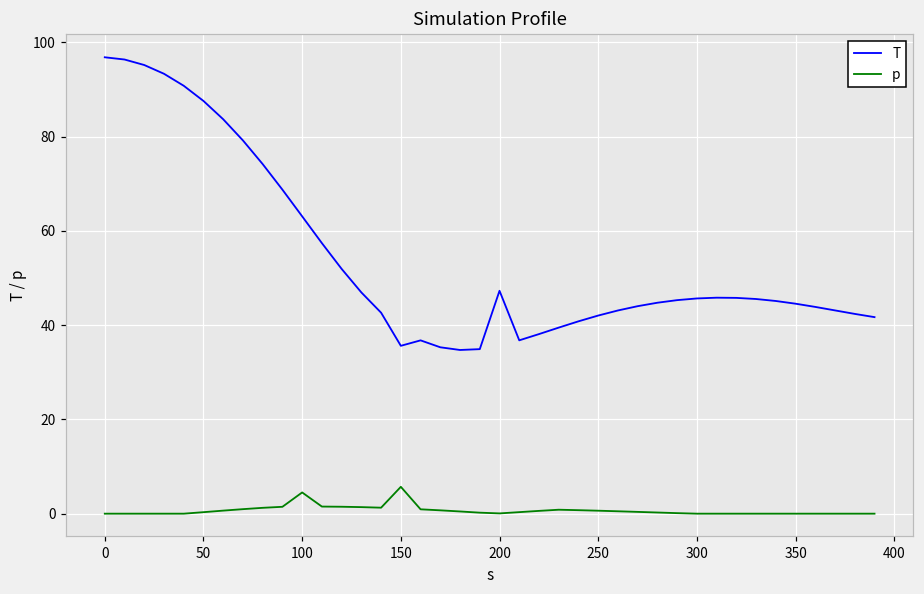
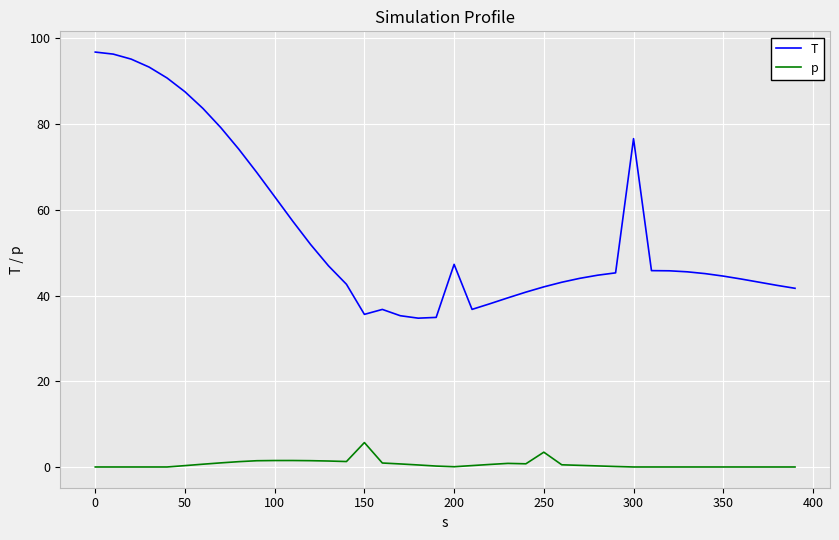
  {
    "T": {
      "0": 97,
      "50": 88,
      "100": 63,
      "150": 36,
      "200": 47,
      "250": 42,
-     "300": 46,
+     "300": 77,
      "350": 45
    },
    "p": {
      "0": 0,
      "50": 0,
-     "100": 5,
+     "100": 2,
      "150": 6,
      "200": 0,
-     "250": 1,
+     "250": 3,
      "300": 0,
      "350": 0
    }
  }
